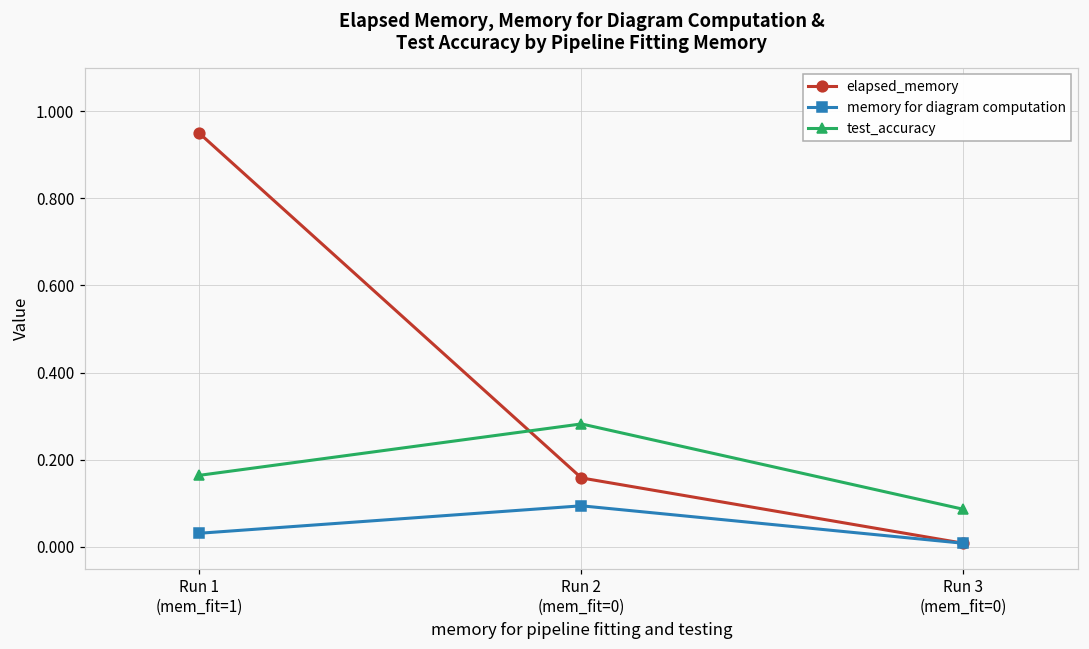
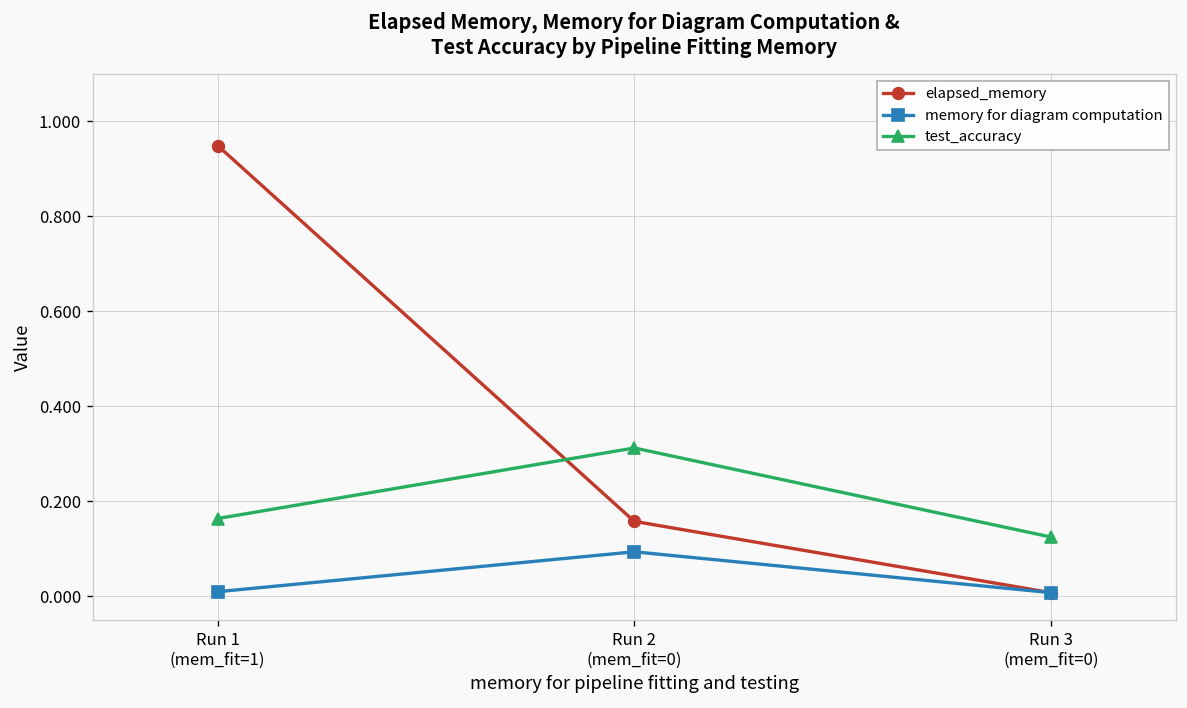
  {
    "elapsed_memory": {
      "Run 1 (mem_fit=1)": 0.95,
      "Run 2 (mem_fit=0)": 0.16
    },
    "memory for diagram computation": {
-     "Run 1 (mem_fit=1)": 0.03,
+     "Run 1 (mem_fit=1)": 0.01,
      "Run 2 (mem_fit=0)": 0.09
    },
    "test_accuracy": {
      "Run 1 (mem_fit=1)": 0.16,
-     "Run 2 (mem_fit=0)": 0.28,
-     "Run 3 (mem_fit=0)": 0.09
+     "Run 2 (mem_fit=0)": 0.31,
+     "Run 3 (mem_fit=0)": 0.13
    }
  }
